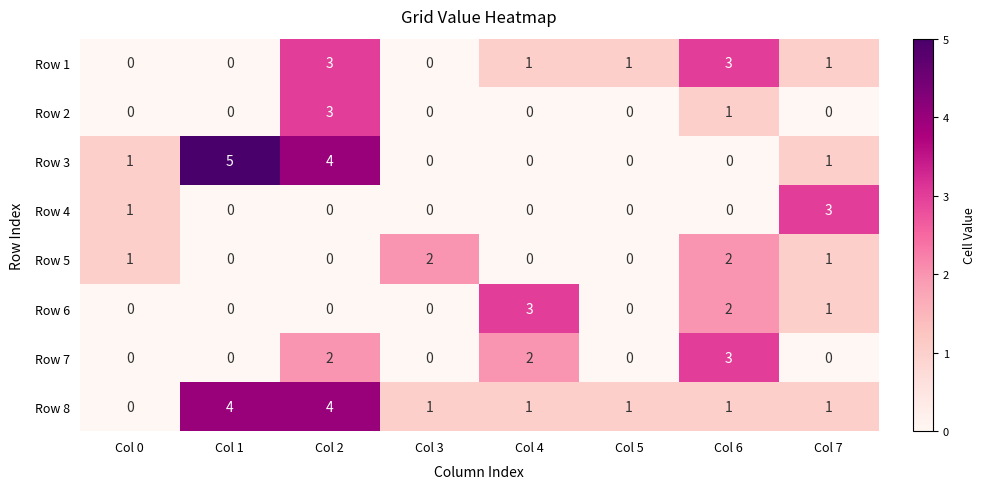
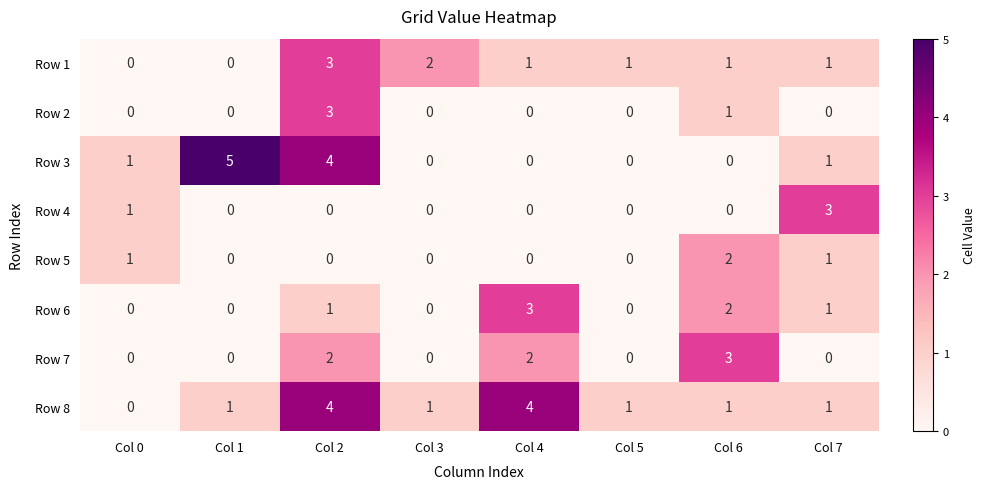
  {
    "Row 1": {
      "Col 0": 0,
      "Col 1": 0,
      "Col 2": 3,
-     "Col 3": 0,
+     "Col 3": 2,
      "Col 4": 1,
      "Col 5": 1,
-     "Col 6": 3,
+     "Col 6": 1,
      "Col 7": 1
    },
    "Row 2": {
      "Col 0": 0,
      "Col 1": 0,
      "Col 2": 3,
      "Col 3": 0,
      "Col 4": 0,
      "Col 5": 0,
      "Col 6": 1,
      "Col 7": 0
    },
    "Row 3": {
      "Col 0": 1,
      "Col 1": 5,
      "Col 2": 4,
      "Col 3": 0,
      "Col 4": 0,
      "Col 5": 0,
      "Col 6": 0,
      "Col 7": 1
    },
    "Row 4": {
      "Col 0": 1,
      "Col 1": 0,
      "Col 2": 0,
      "Col 3": 0,
      "Col 4": 0,
      "Col 5": 0,
      "Col 6": 0,
      "Col 7": 3
    },
    "Row 5": {
      "Col 0": 1,
      "Col 1": 0,
      "Col 2": 0,
-     "Col 3": 2,
+     "Col 3": 0,
      "Col 4": 0,
      "Col 5": 0,
      "Col 6": 2,
      "Col 7": 1
    },
    "Row 6": {
      "Col 0": 0,
      "Col 1": 0,
-     "Col 2": 0,
+     "Col 2": 1,
      "Col 3": 0,
      "Col 4": 3,
      "Col 5": 0,
      "Col 6": 2,
      "Col 7": 1
    },
    "Row 7": {
      "Col 0": 0,
      "Col 1": 0,
      "Col 2": 2,
      "Col 3": 0,
      "Col 4": 2,
      "Col 5": 0,
      "Col 6": 3,
      "Col 7": 0
    },
    "Row 8": {
      "Col 0": 0,
-     "Col 1": 4,
+     "Col 1": 1,
      "Col 2": 4,
      "Col 3": 1,
-     "Col 4": 1,
+     "Col 4": 4,
      "Col 5": 1,
      "Col 6": 1,
      "Col 7": 1
    }
  }
